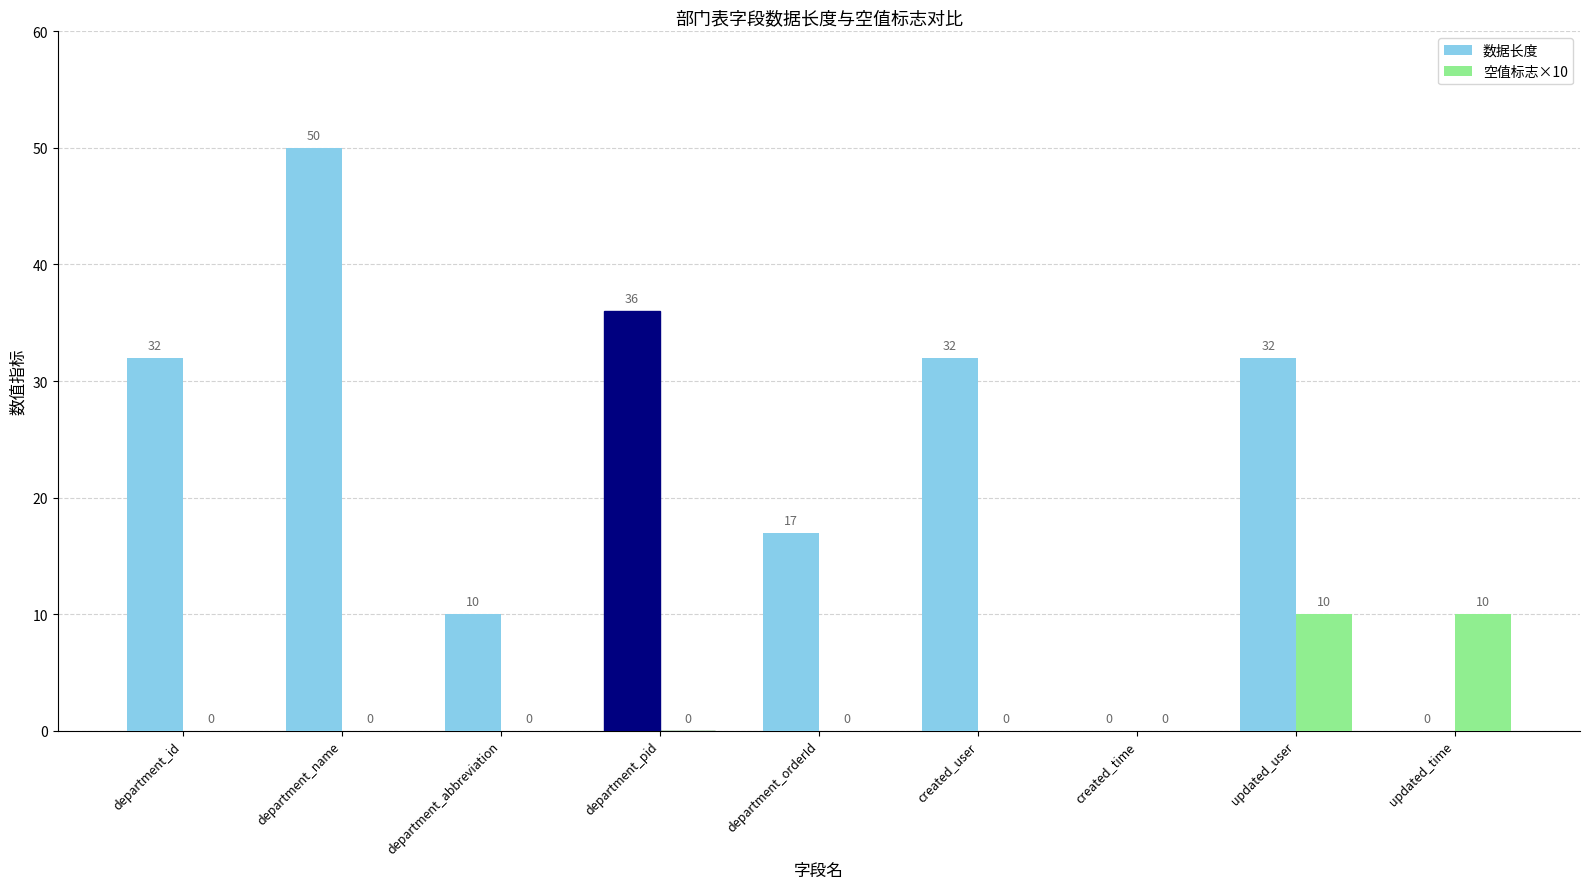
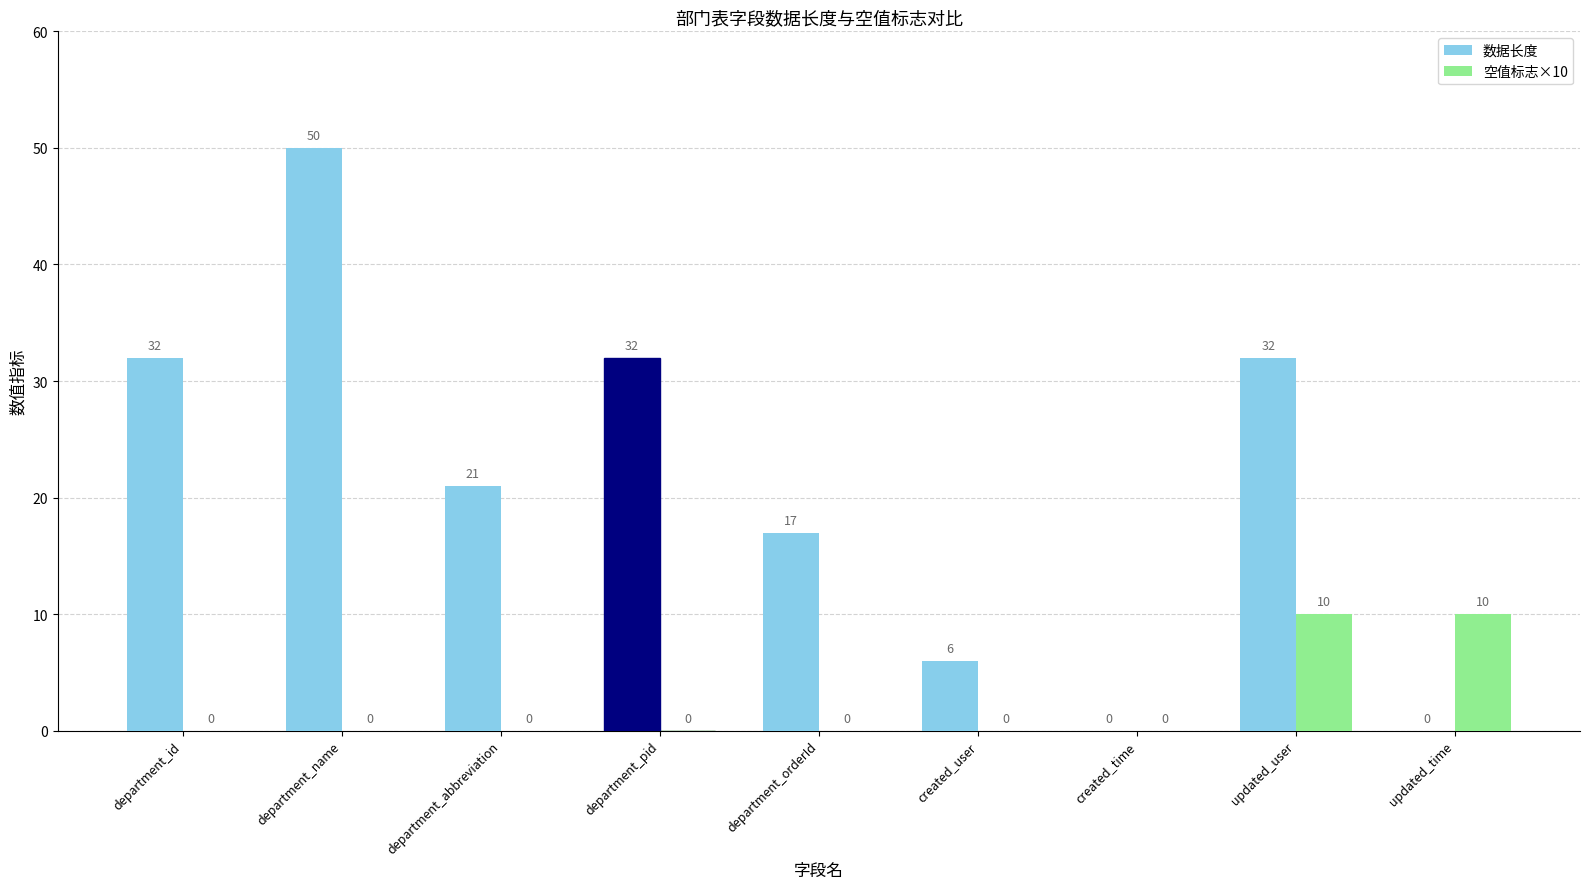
  {
    "数据长度": {
      "department_id": 32,
      "department_name": 50,
-     "department_abbreviation": 10,
-     "department_pid": 36,
+     "department_abbreviation": 21,
+     "department_pid": 32,
      "department_orderId": 17,
-     "created_user": 32,
+     "created_user": 6,
      "created_time": 0,
      "updated_user": 32,
      "updated_time": 0
    },
    "空值标志×10": {
      "department_id": 0,
      "department_name": 0,
      "department_abbreviation": 0,
      "department_pid": 0,
      "department_orderId": 0,
      "created_user": 0,
      "created_time": 0,
      "updated_user": 10,
      "updated_time": 10
    }
  }
